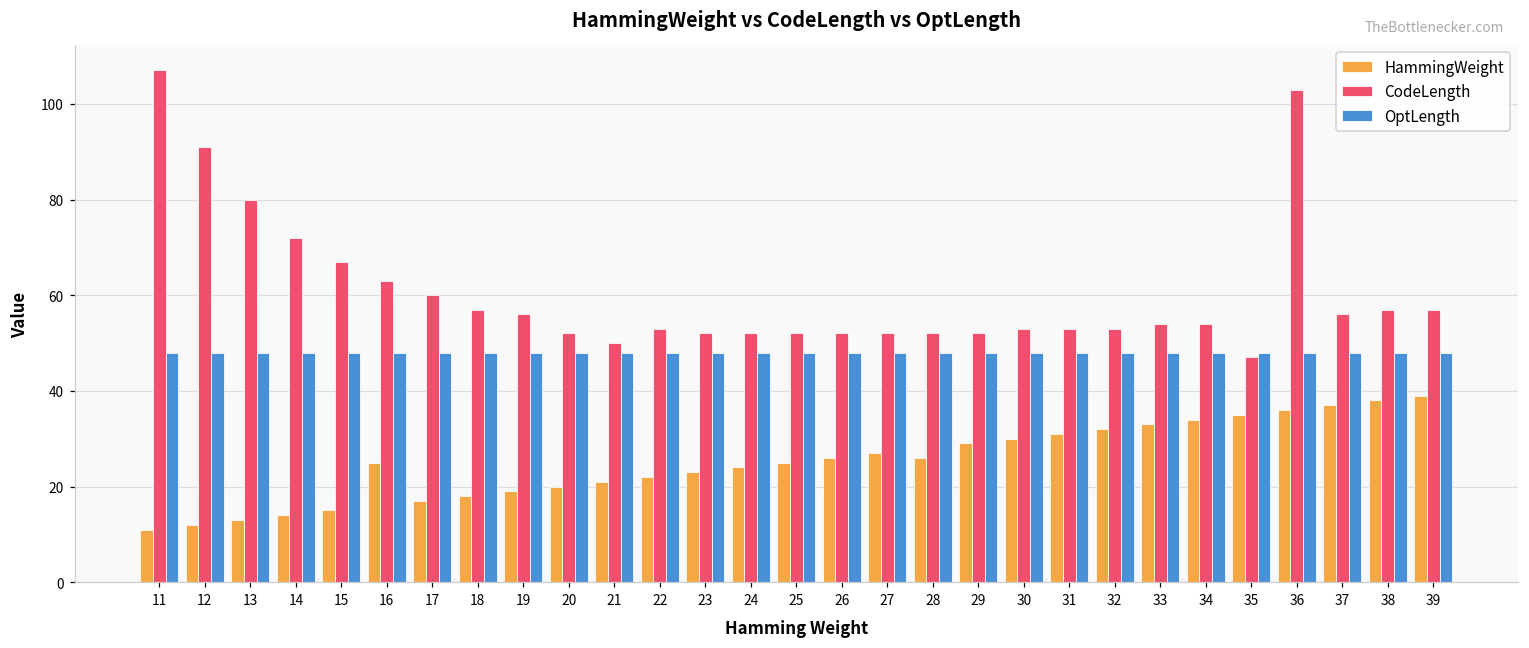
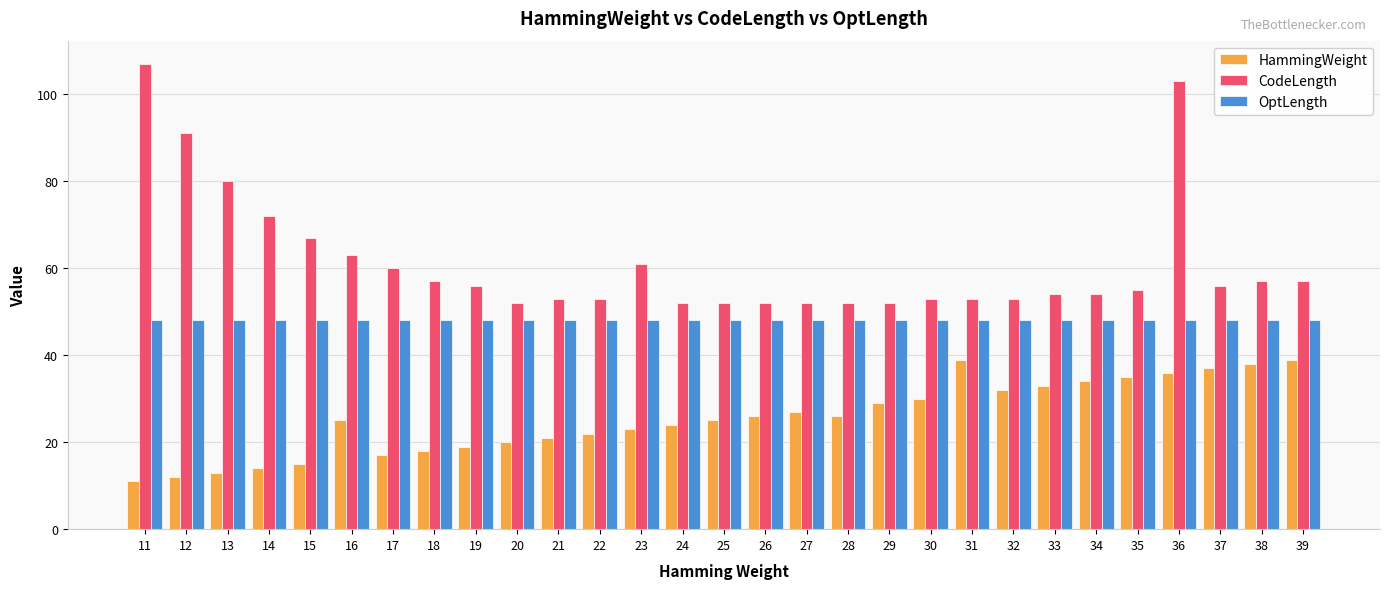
  {
    "HammingWeight": {
      "11": 11,
      "12": 12,
      "13": 13,
      "14": 14,
      "15": 15,
      "16": 25,
      "17": 17,
      "18": 18,
      "19": 19,
      "20": 20,
      "21": 21,
      "22": 22,
      "23": 23,
      "24": 24,
      "25": 25,
      "26": 26,
      "27": 27,
      "28": 26,
      "29": 29,
      "30": 30,
-     "31": 31,
+     "31": 39,
      "32": 32,
      "33": 33,
      "34": 34,
      "35": 35,
      "36": 36,
      "37": 37,
      "38": 38,
      "39": 39
    },
    "CodeLength": {
      "11": 107,
      "12": 91,
      "13": 80,
      "14": 72,
      "15": 67,
      "16": 63,
      "17": 60,
      "18": 57,
      "19": 56,
      "20": 52,
-     "21": 50,
+     "21": 53,
      "22": 53,
-     "23": 52,
+     "23": 61,
      "24": 52,
      "25": 52,
      "26": 52,
      "27": 52,
      "28": 52,
      "29": 52,
      "30": 53,
      "31": 53,
      "32": 53,
      "33": 54,
      "34": 54,
-     "35": 47,
+     "35": 55,
      "36": 103,
      "37": 56,
      "38": 57,
      "39": 57
    },
    "OptLength": {
      "11": 48,
      "12": 48,
      "13": 48,
      "14": 48,
      "15": 48,
      "16": 48,
      "17": 48,
      "18": 48,
      "19": 48,
      "20": 48,
      "21": 48,
      "22": 48,
      "23": 48,
      "24": 48,
      "25": 48,
      "26": 48,
      "27": 48,
      "28": 48,
      "29": 48,
      "30": 48,
      "31": 48,
      "32": 48,
      "33": 48,
      "34": 48,
      "35": 48,
      "36": 48,
      "37": 48,
      "38": 48,
      "39": 48
    }
  }
